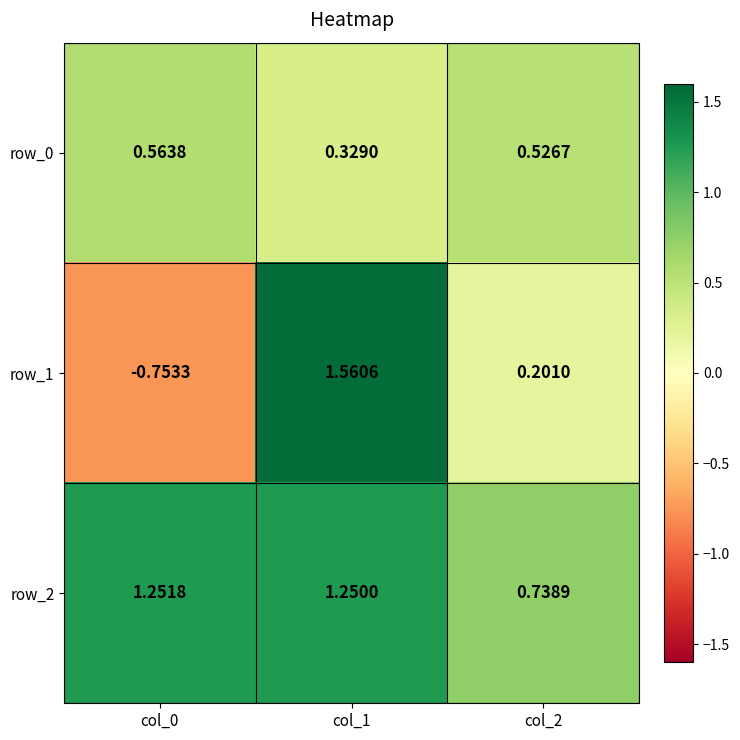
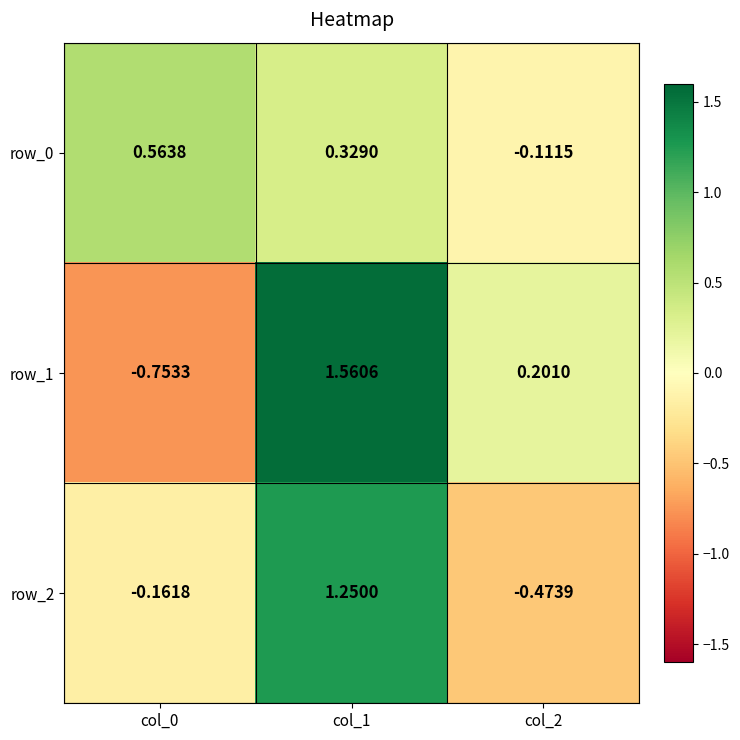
  {
    "row_0": {
      "col_0": 0.5638,
      "col_1": 0.3290,
-     "col_2": 0.5267
+     "col_2": -0.1115
    },
    "row_1": {
      "col_0": -0.7533,
      "col_1": 1.5606,
      "col_2": 0.2010
    },
    "row_2": {
-     "col_0": 1.2518,
+     "col_0": -0.1618,
      "col_1": 1.2500,
-     "col_2": 0.7389
+     "col_2": -0.4739
    }
  }
